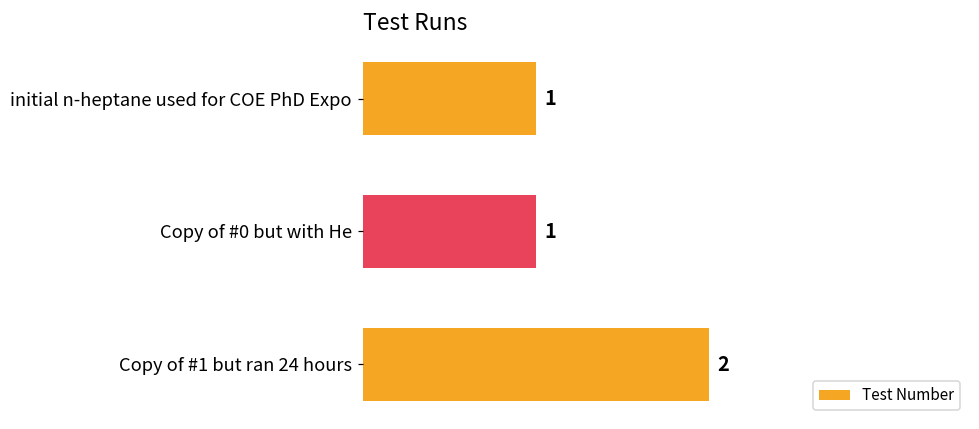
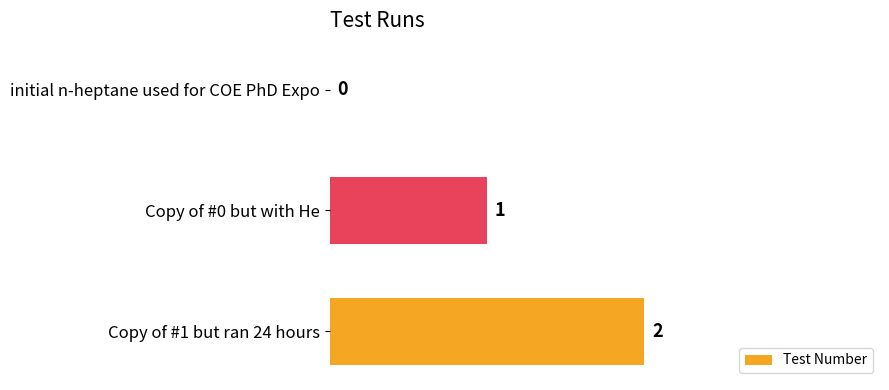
  {
-   "initial n-heptane used for COE PhD Expo": 1,
+   "initial n-heptane used for COE PhD Expo": 0,
    "Copy of #0 but with He": 1,
    "Copy of #1 but ran 24 hours": 2
  }
